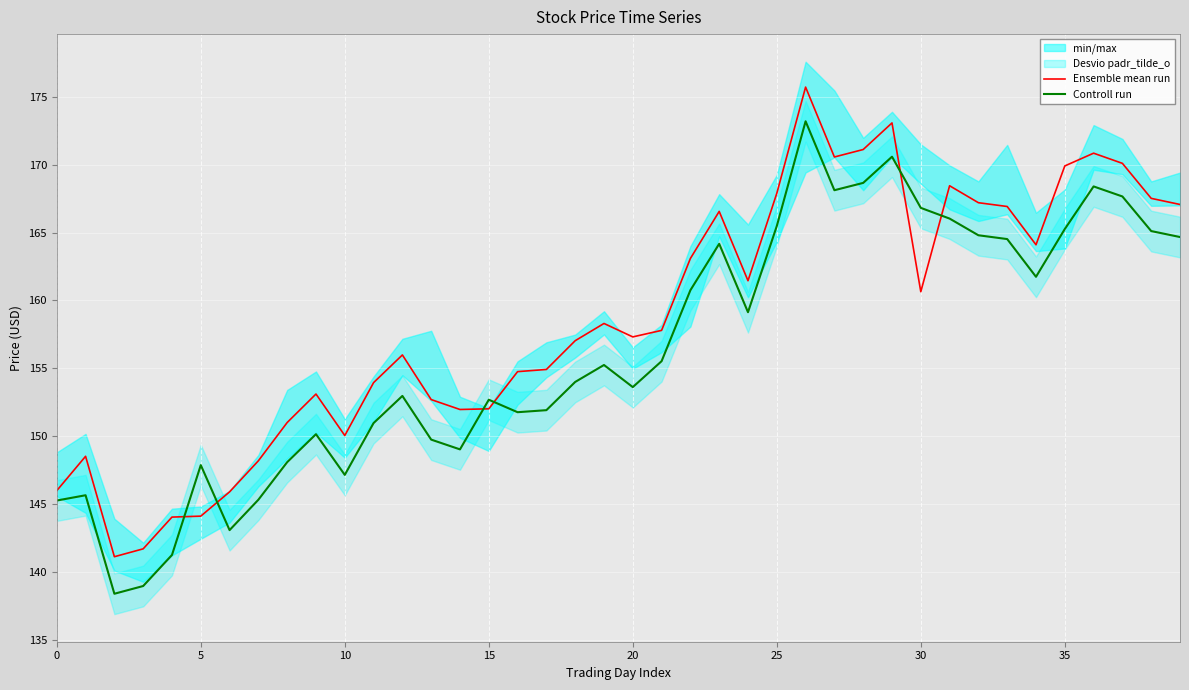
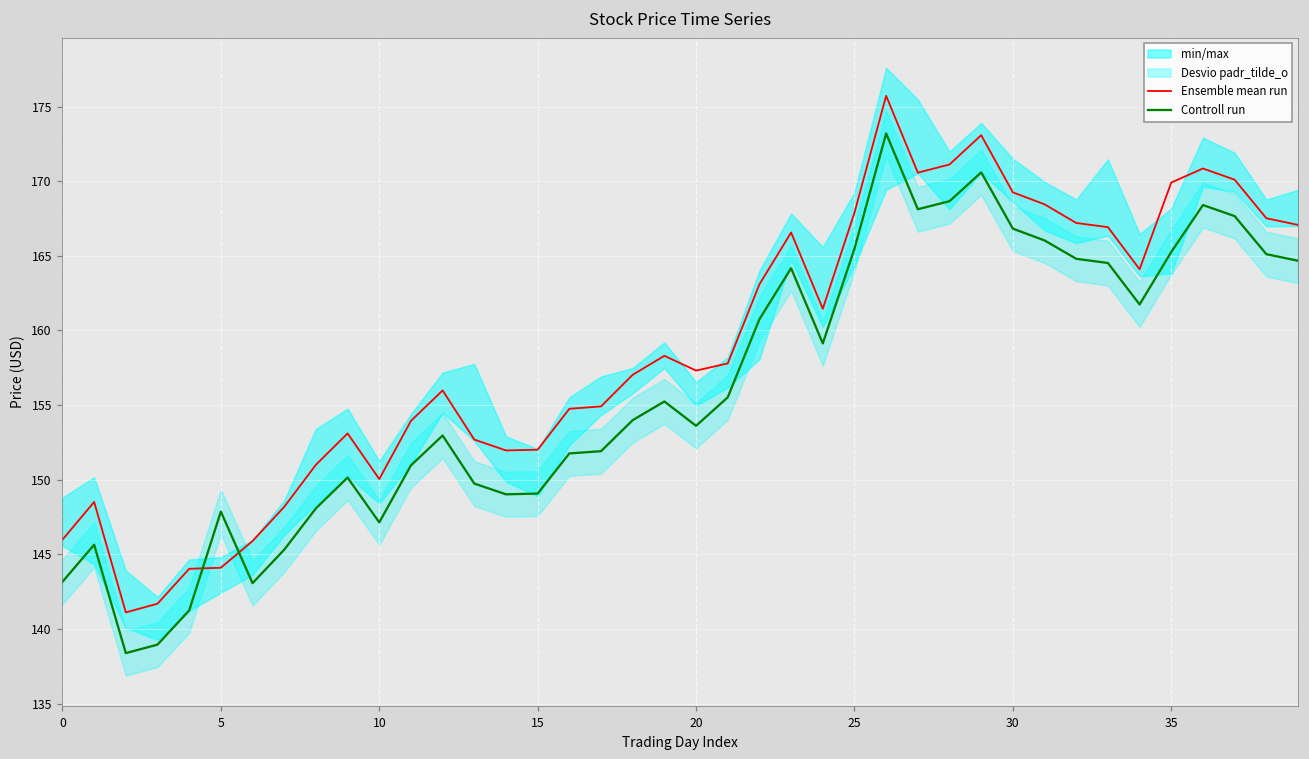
  {
    "Ensemble mean run": {
      "0": 146.0,
      "5": 144.1,
      "10": 150.0,
      "20": 157.3,
      "25": 167.9,
-     "30": 160.6,
+     "30": 169.3,
      "35": 169.9
    },
    "Controll run": {
-     "0": 145.3,
+     "0": 143.2,
      "5": 147.9,
      "10": 147.1,
-     "15": 152.7,
+     "15": 149.1,
      "20": 153.6,
      "25": 165.5,
      "30": 166.8,
      "35": 165.3
    }
  }
